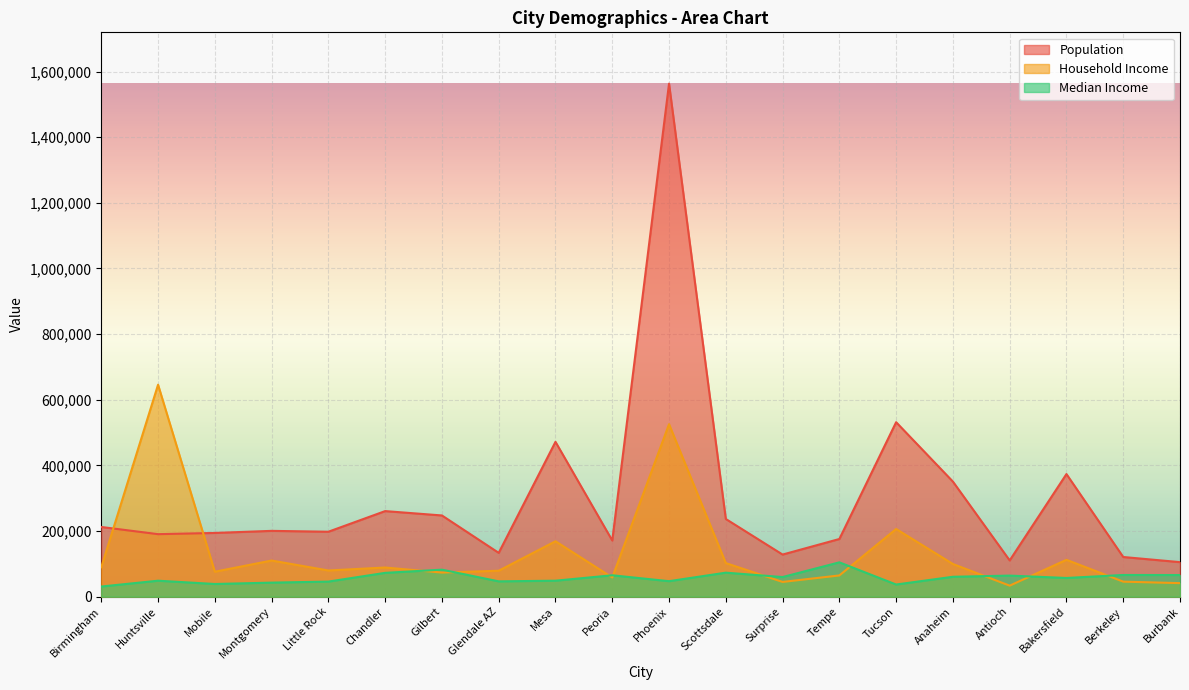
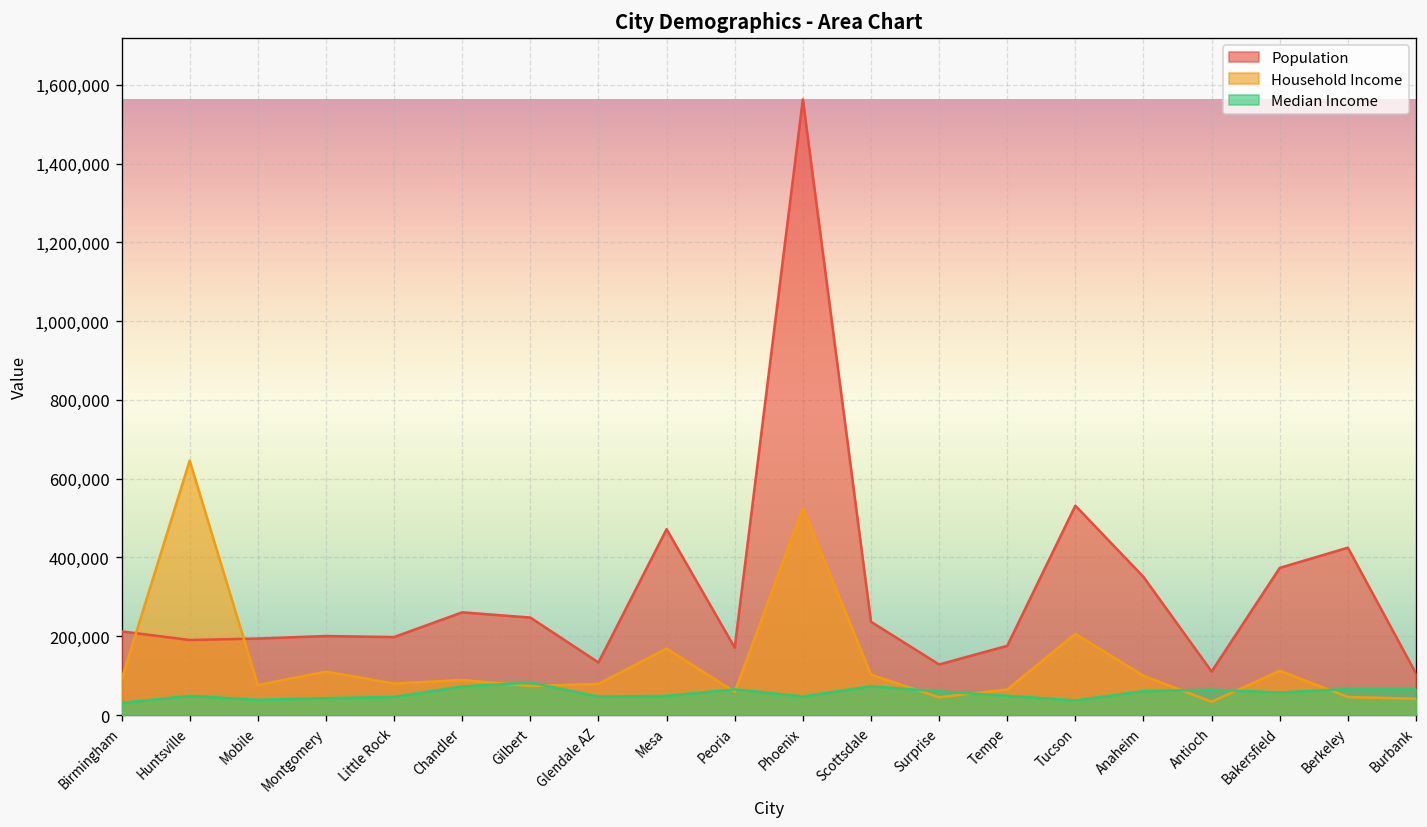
  {
    "Population": {
      "Birmingham": "210,000",
      "Huntsville": "190,000",
      "Mobile": "190,000",
      "Montgomery": "200,000",
      "Little Rock": "200,000",
      "Chandler": "260,000",
      "Gilbert": "250,000",
      "Glendale AZ": "130,000",
      "Mesa": "470,000",
      "Peoria": "170,000",
      "Phoenix": "1,560,000",
      "Scottsdale": "240,000",
      "Surprise": "130,000",
      "Tempe": "180,000",
      "Tucson": "530,000",
      "Anaheim": "350,000",
      "Antioch": "110,000",
      "Bakersfield": "370,000",
-     "Berkeley": "120,000",
+     "Berkeley": "420,000",
      "Burbank": "110,000"
    },
    "Household Income": {
      "Birmingham": "90,000",
      "Huntsville": "650,000",
      "Mobile": "80,000",
      "Montgomery": "110,000",
      "Little Rock": "80,000",
      "Chandler": "90,000",
      "Gilbert": "70,000",
      "Glendale AZ": "80,000",
      "Mesa": "170,000",
      "Phoenix": "530,000",
      "Scottsdale": "100,000",
      "Surprise": "50,000",
      "Tempe": "60,000",
      "Tucson": "210,000",
      "Anaheim": "100,000",
      "Antioch": "30,000",
      "Bakersfield": "110,000",
      "Berkeley": "50,000",
      "Burbank": "40,000"
    },
    "Median Income": {
      "Birmingham": "30,000",
      "Huntsville": "50,000",
      "Mobile": "40,000",
      "Montgomery": "40,000",
      "Little Rock": "50,000",
      "Chandler": "70,000",
      "Gilbert": "80,000",
      "Glendale AZ": "50,000",
      "Mesa": "50,000",
      "Phoenix": "50,000",
      "Scottsdale": "70,000",
      "Surprise": "60,000",
-     "Tempe": "100,000",
+     "Tempe": "50,000",
      "Tucson": "40,000",
      "Anaheim": "60,000",
      "Antioch": "60,000",
      "Bakersfield": "60,000",
      "Berkeley": "70,000",
      "Burbank": "70,000"
    }
  }
